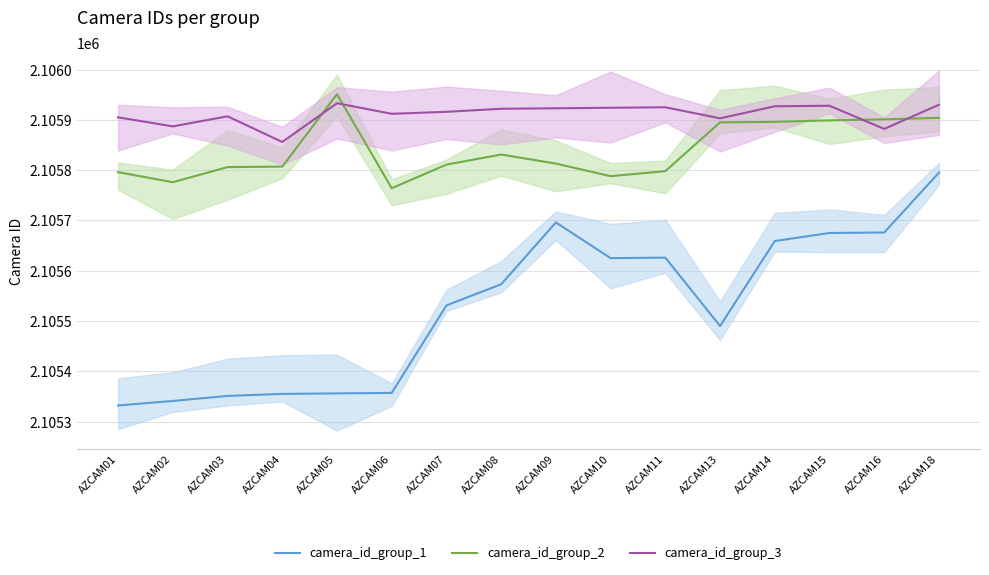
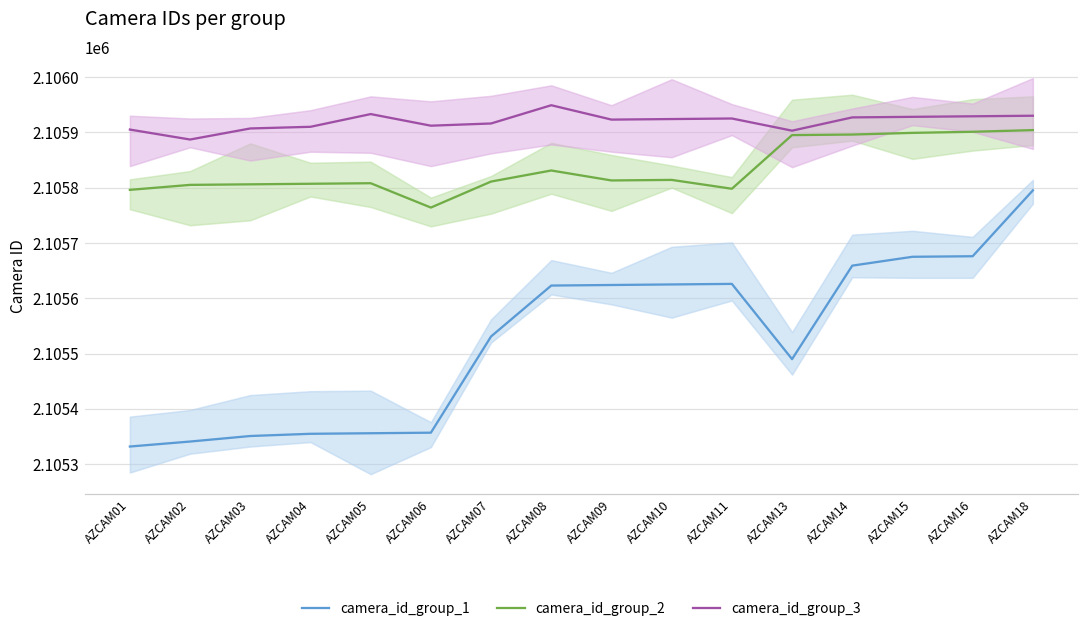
  {
    "camera_id_group_1": {
      "AZCAM01": 2105330,
      "AZCAM02": 2105340,
      "AZCAM03": 2105350,
      "AZCAM04": 2105360,
      "AZCAM05": 2105360,
      "AZCAM06": 2105360,
      "AZCAM07": 2105530,
-     "AZCAM08": 2105570,
-     "AZCAM09": 2105700,
+     "AZCAM08": 2105620,
+     "AZCAM09": 2105620,
      "AZCAM10": 2105630,
      "AZCAM11": 2105630,
      "AZCAM13": 2105490,
      "AZCAM14": 2105660,
      "AZCAM15": 2105680,
      "AZCAM16": 2105680,
      "AZCAM18": 2105800
    },
    "camera_id_group_2": {
      "AZCAM01": 2105800,
-     "AZCAM02": 2105780,
+     "AZCAM02": 2105810,
      "AZCAM03": 2105810,
      "AZCAM04": 2105810,
-     "AZCAM05": 2105950,
+     "AZCAM05": 2105810,
      "AZCAM06": 2105760,
      "AZCAM07": 2105810,
      "AZCAM08": 2105830,
      "AZCAM09": 2105810,
-     "AZCAM10": 2105790,
+     "AZCAM10": 2105810,
      "AZCAM11": 2105800,
      "AZCAM13": 2105900,
      "AZCAM14": 2105900,
      "AZCAM15": 2105900,
      "AZCAM18": 2105900
    },
    "camera_id_group_3": {
      "AZCAM01": 2105910,
      "AZCAM02": 2105890,
      "AZCAM03": 2105910,
-     "AZCAM04": 2105860,
+     "AZCAM04": 2105910,
      "AZCAM05": 2105930,
      "AZCAM06": 2105910,
      "AZCAM07": 2105920,
-     "AZCAM08": 2105920,
+     "AZCAM08": 2105950,
      "AZCAM09": 2105920,
      "AZCAM10": 2105920,
      "AZCAM11": 2105930,
      "AZCAM13": 2105900,
      "AZCAM14": 2105930,
      "AZCAM15": 2105930,
-     "AZCAM16": 2105880,
+     "AZCAM16": 2105930,
      "AZCAM18": 2105930
    }
  }
